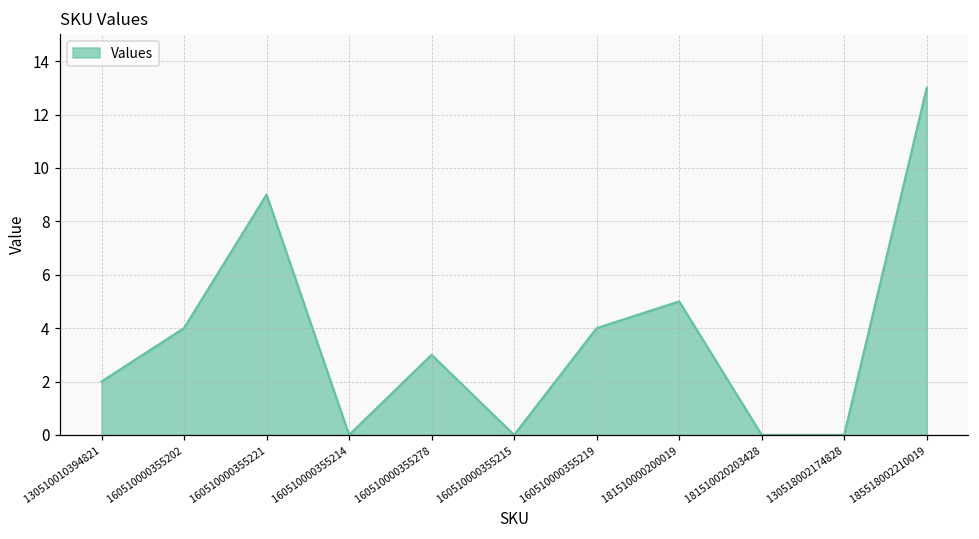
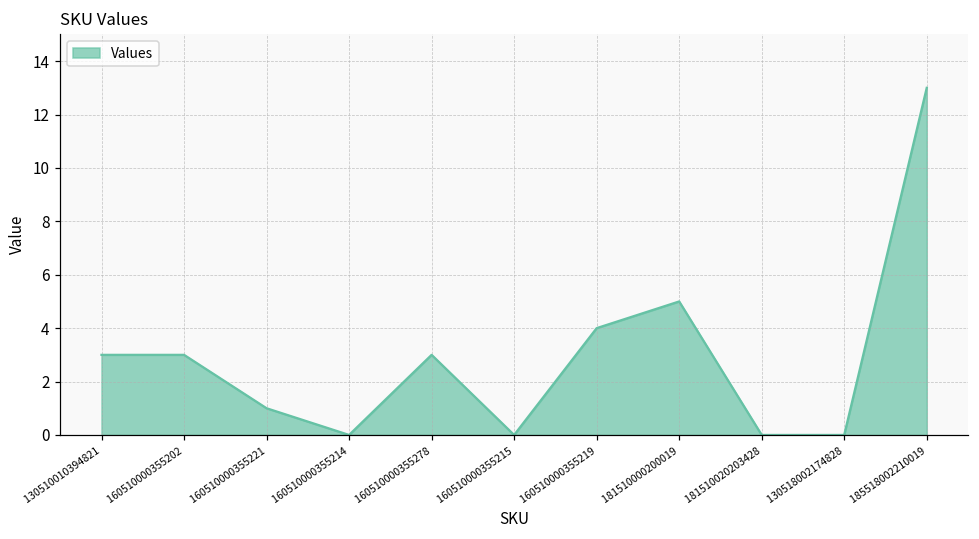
  {
-   "130510010394821": 2,
-   "160510000355202": 4,
-   "160510000355221": 9,
+   "130510010394821": 3,
+   "160510000355202": 3,
+   "160510000355221": 1,
    "160510000355214": 0,
    "160510000355278": 3,
    "160510000355215": 0,
    "160510000355219": 4,
    "181510000200019": 5,
    "181510020203428": 0,
    "130518002174828": 0,
    "185518002210019": 13
  }
